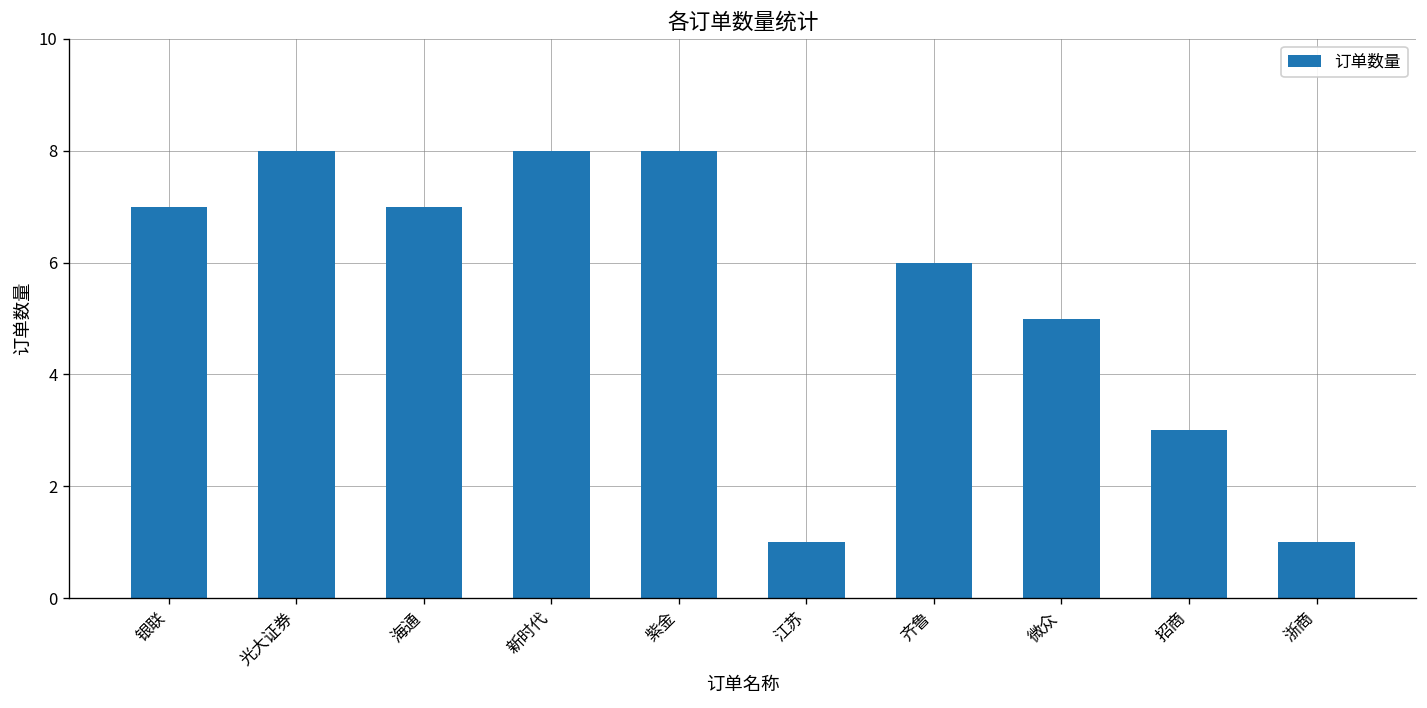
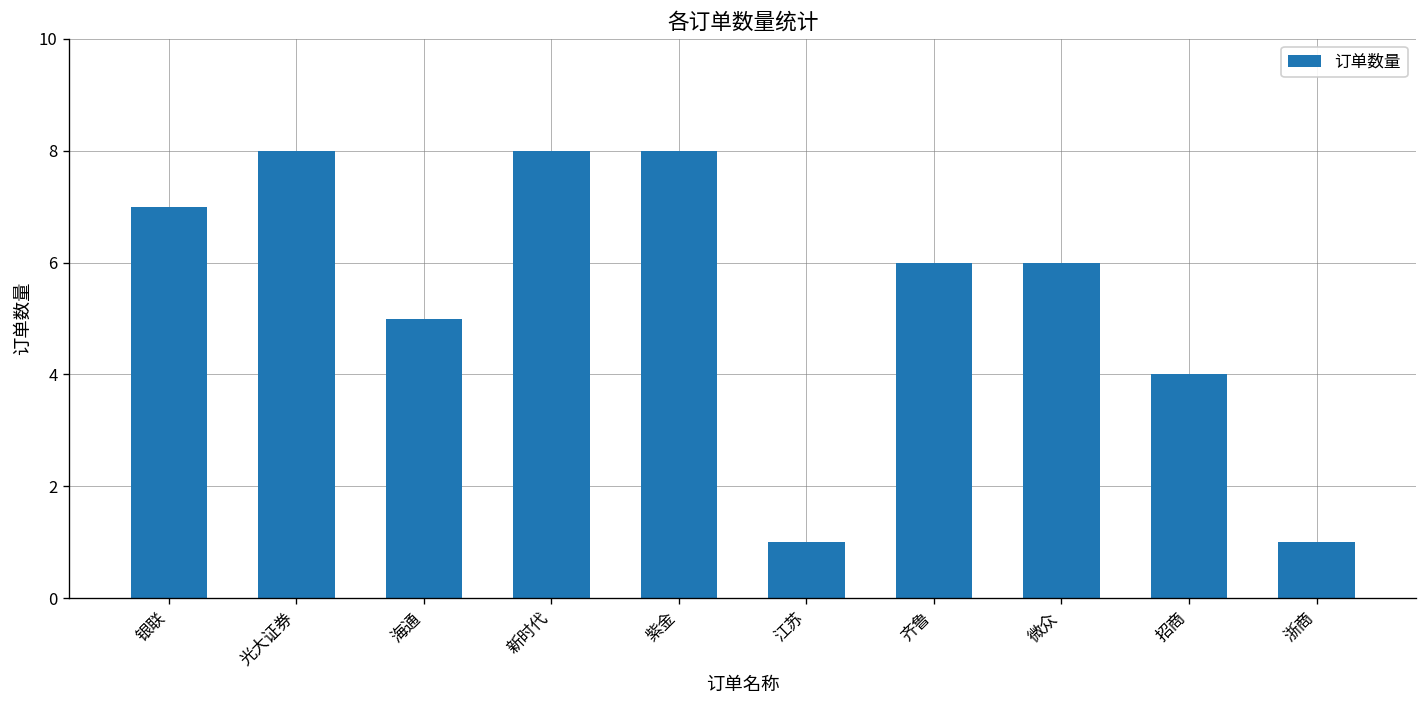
  {
    "银联": 7,
    "光大证券": 8,
-   "海通": 7,
+   "海通": 5,
    "新时代": 8,
    "紫金": 8,
    "江苏": 1,
    "齐鲁": 6,
-   "微众": 5,
-   "招商": 3,
+   "微众": 6,
+   "招商": 4,
    "浙商": 1
  }
